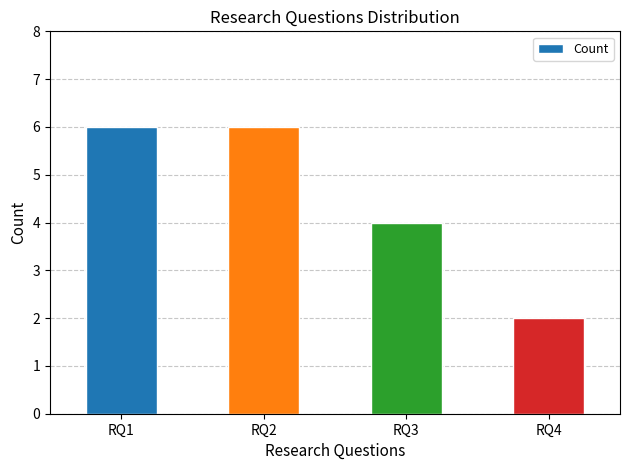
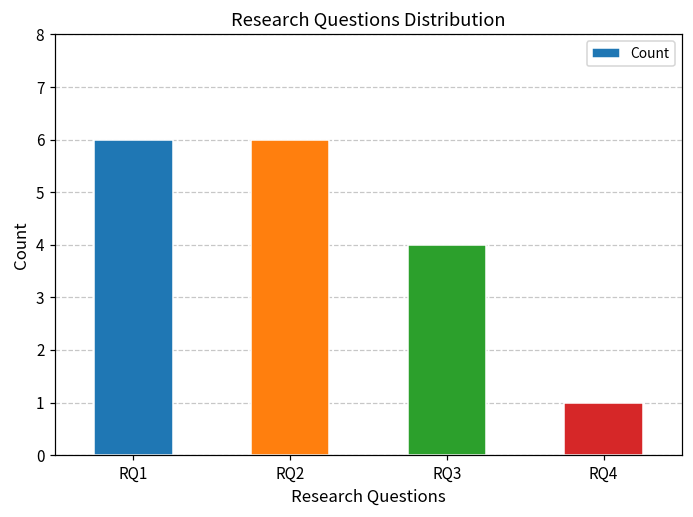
  {
    "RQ1": 6,
    "RQ2": 6,
    "RQ3": 4,
-   "RQ4": 2
+   "RQ4": 1
  }
